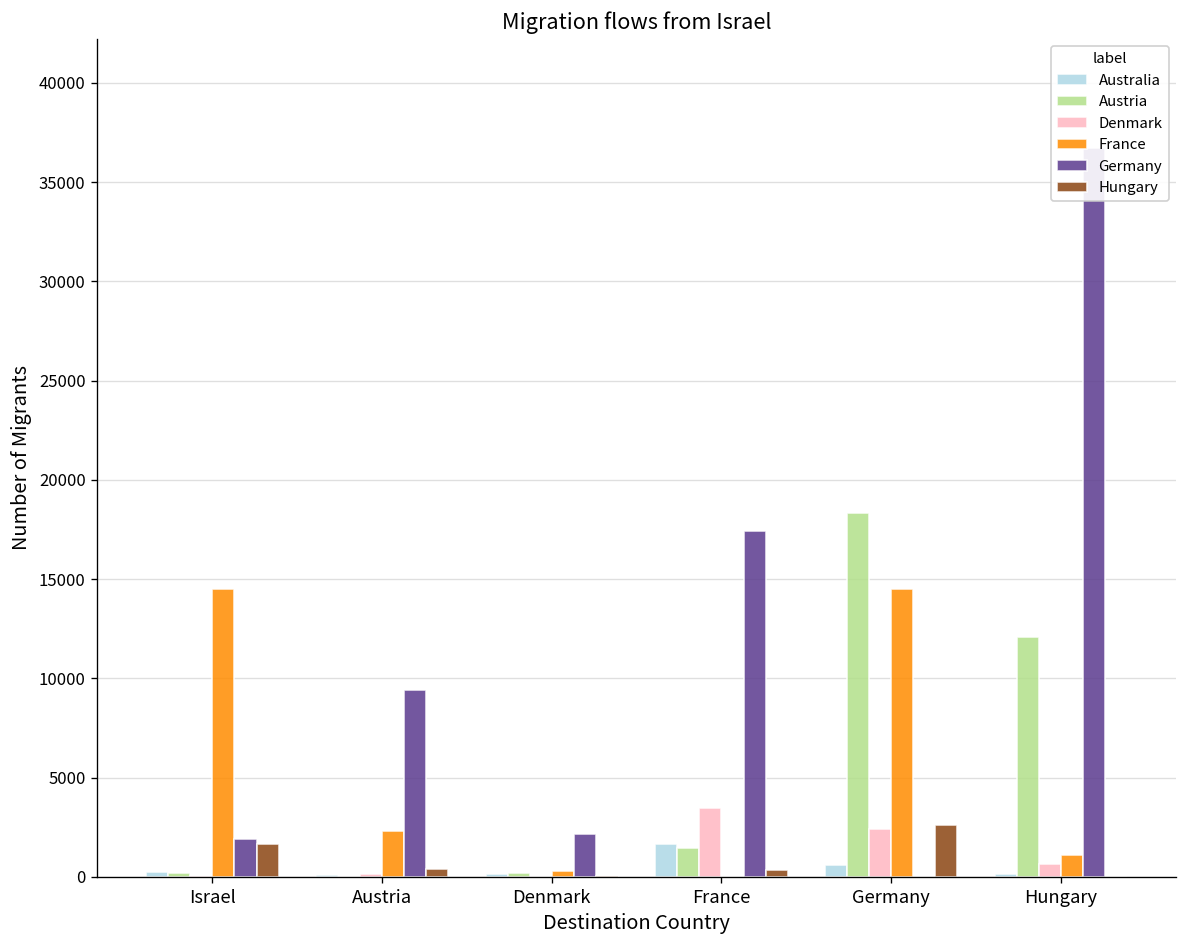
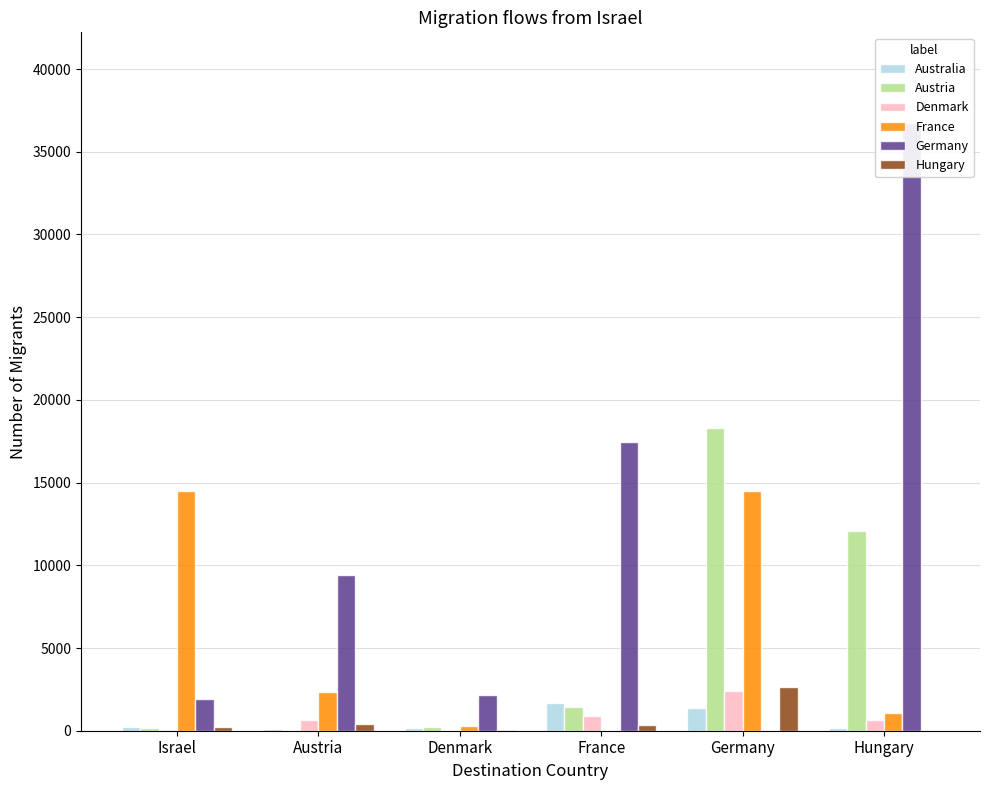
  {
    "Australia": {
      "Israel": 200,
      "France": 1700,
-     "Germany": 600,
+     "Germany": 1400,
      "Hungary": 200
    },
    "Austria": {
      "Israel": 200,
      "Austria": 0,
      "Denmark": 200,
      "France": 1400,
      "Germany": 18300,
      "Hungary": 12100
    },
    "Denmark": {
-     "Austria": 200,
+     "Austria": 600,
      "Denmark": 0,
-     "France": 3500,
+     "France": 900,
      "Germany": 2400,
      "Hungary": 700
    },
    "France": {
      "Israel": 14500,
      "Austria": 2300,
      "Denmark": 300,
      "France": 0,
      "Germany": 14500,
      "Hungary": 1100
    },
    "Germany": {
      "Israel": 1900,
      "Austria": 9400,
      "Denmark": 2200,
      "France": 17400,
      "Germany": 0
    },
    "Hungary": {
-     "Israel": 1700,
+     "Israel": 200,
      "Austria": 400,
      "France": 400,
      "Germany": 2600,
      "Hungary": 0
    }
  }
